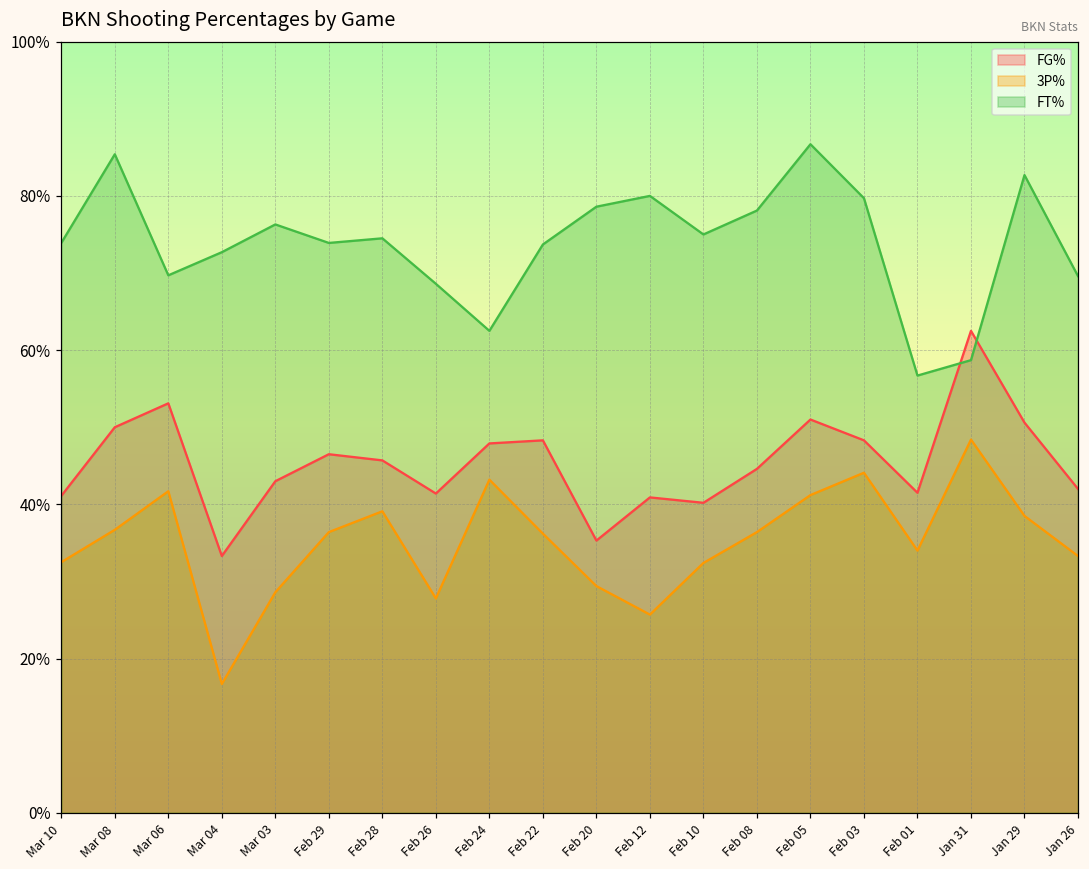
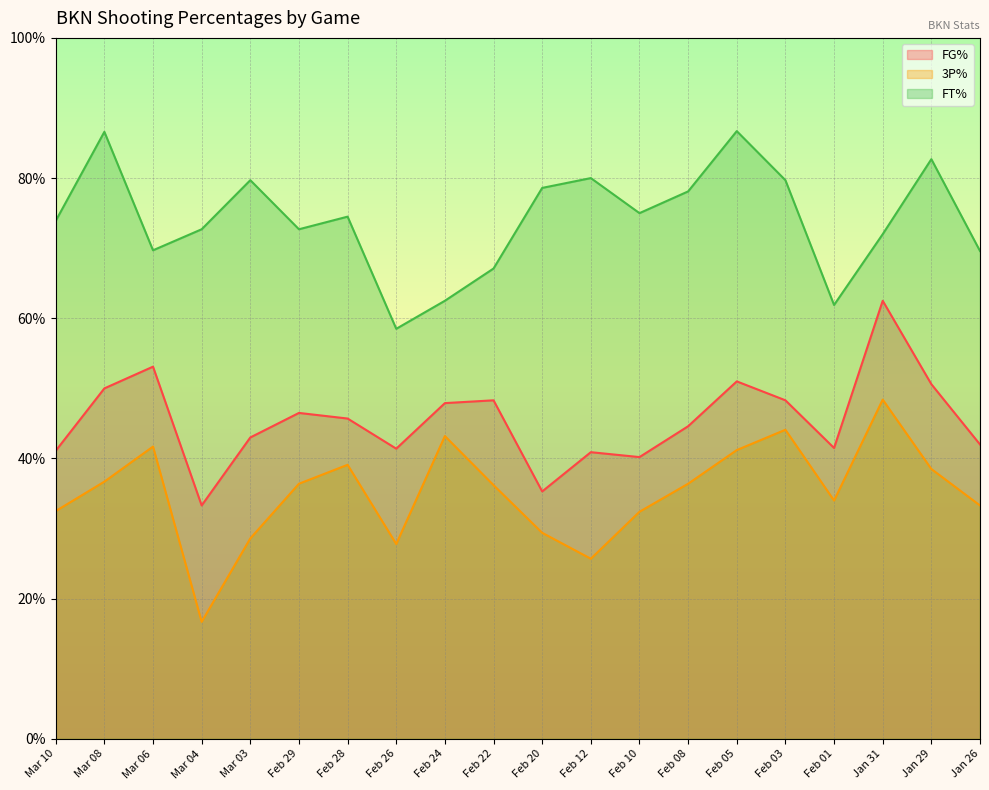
  {
    "FT%": {
      "Mar 10": "74%",
-     "Mar 08": "85%",
+     "Mar 08": "87%",
      "Mar 06": "70%",
      "Mar 04": "73%",
-     "Mar 03": "76%",
-     "Feb 29": "74%",
+     "Mar 03": "80%",
+     "Feb 29": "73%",
      "Feb 28": "75%",
-     "Feb 26": "69%",
+     "Feb 26": "59%",
      "Feb 24": "63%",
-     "Feb 22": "74%",
+     "Feb 22": "67%",
      "Feb 20": "79%",
      "Feb 12": "80%",
      "Feb 10": "75%",
      "Feb 08": "78%",
      "Feb 05": "87%",
      "Feb 03": "80%",
-     "Feb 01": "57%",
-     "Jan 31": "59%",
+     "Feb 01": "62%",
+     "Jan 31": "72%",
      "Jan 29": "83%",
      "Jan 26": "70%"
    }
  }
